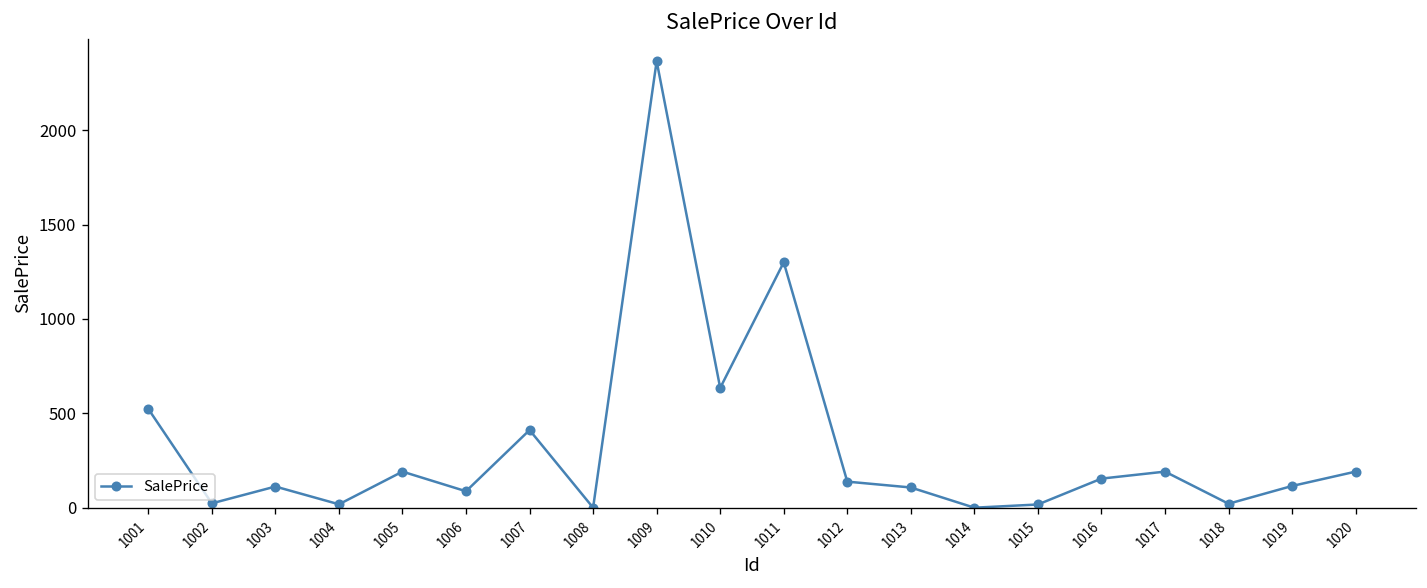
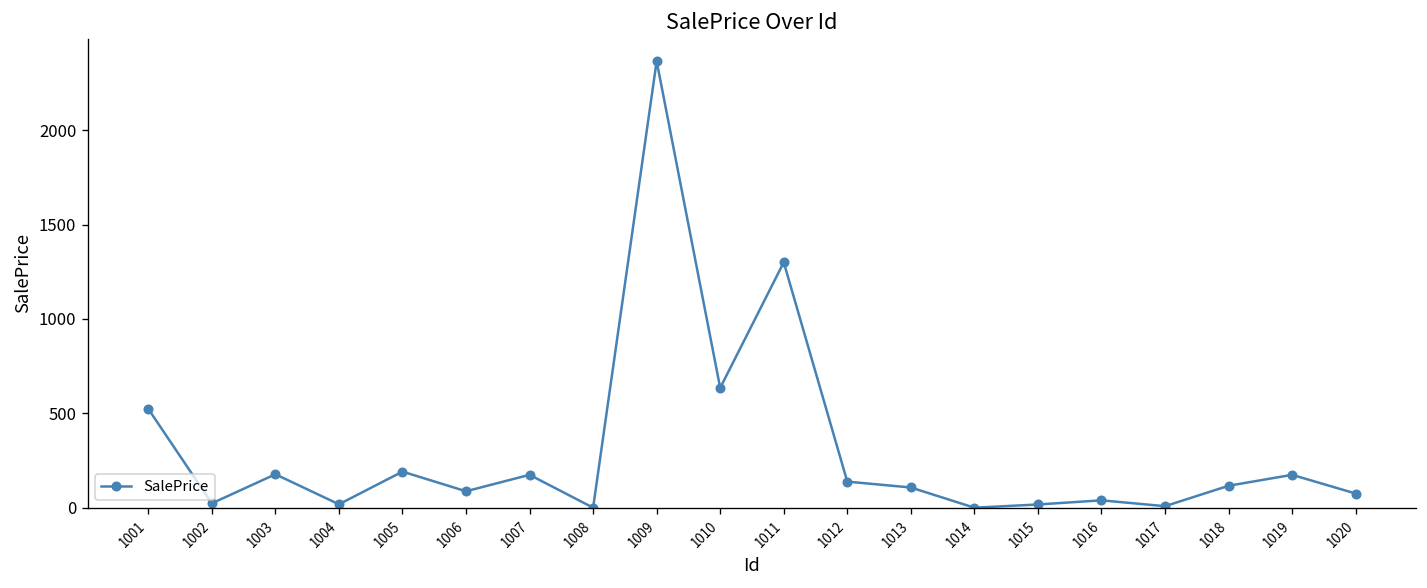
  {
    "1001": 520,
    "1002": 20,
-   "1003": 110,
+   "1003": 180,
    "1004": 20,
    "1005": 190,
    "1006": 90,
-   "1007": 410,
+   "1007": 180,
    "1008": 0,
    "1009": 2370,
    "1010": 640,
    "1011": 1300,
    "1012": 140,
    "1013": 110,
    "1014": 0,
    "1015": 20,
-   "1016": 160,
-   "1017": 190,
-   "1018": 20,
-   "1019": 120,
-   "1020": 190
+   "1016": 40,
+   "1017": 10,
+   "1018": 120,
+   "1019": 180,
+   "1020": 80
  }
